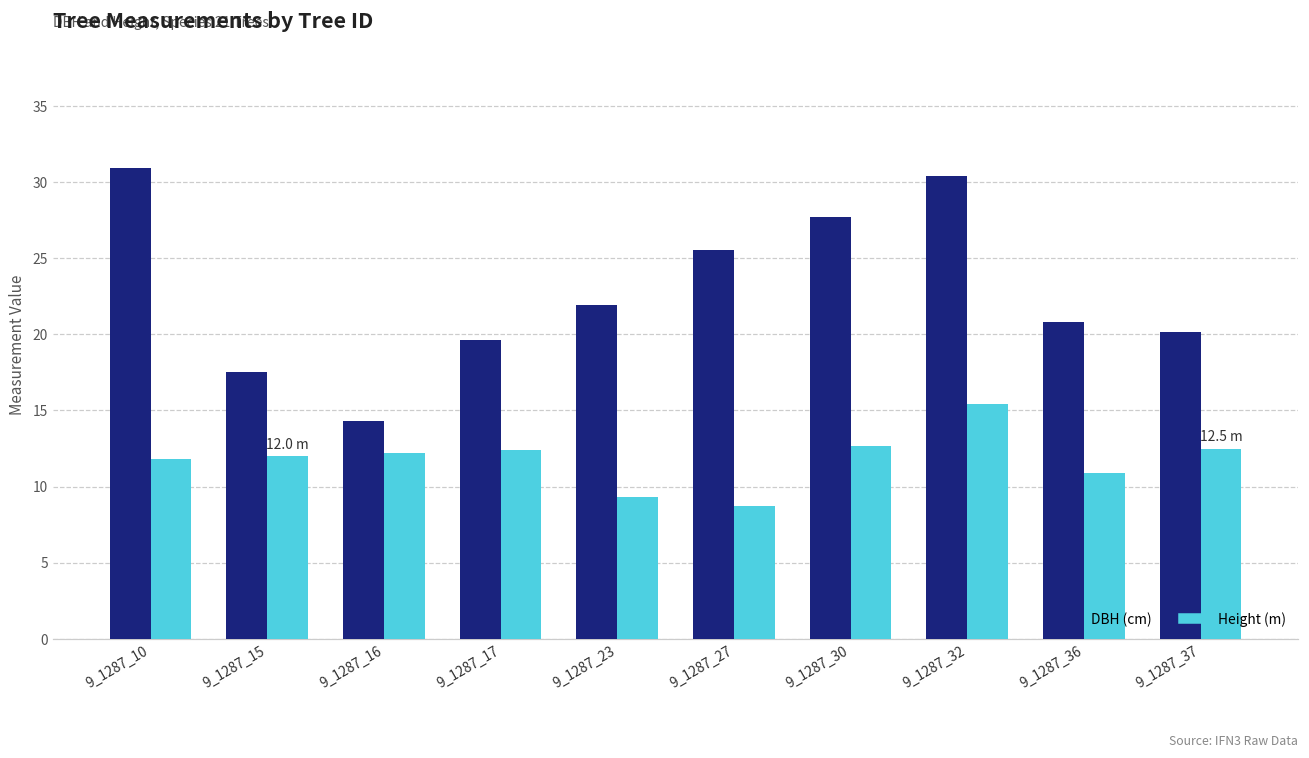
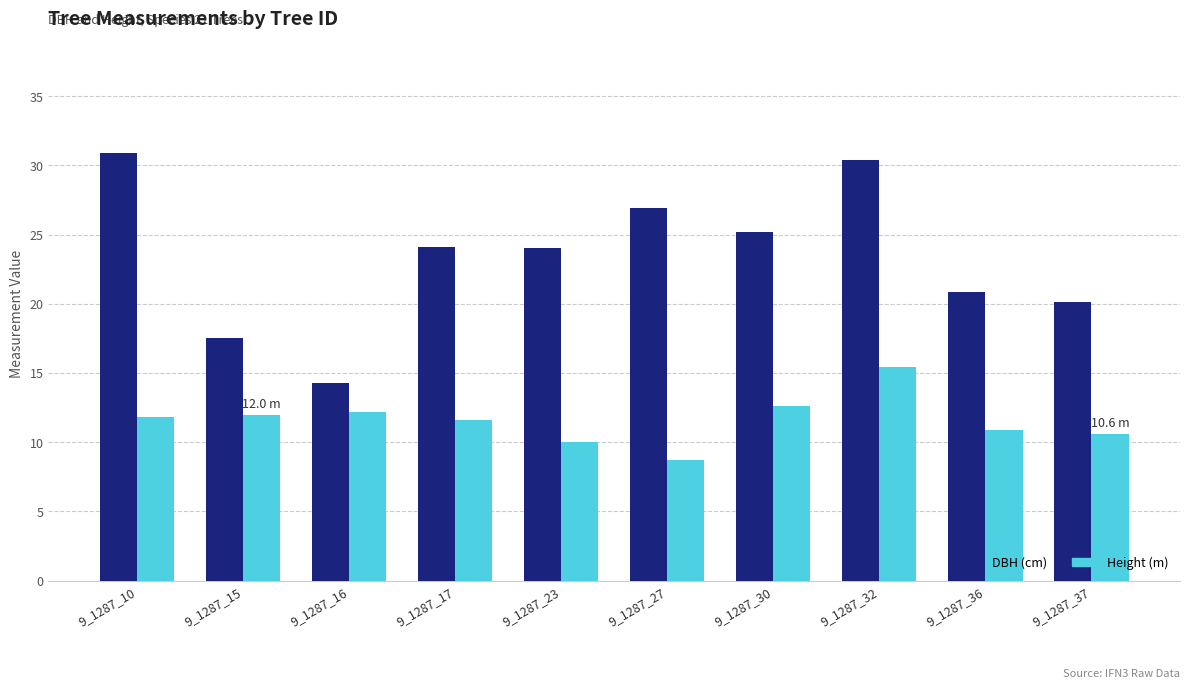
  {
    "DBH (cm)": {
      "9_1287_10": 30.9,
      "9_1287_15": 17.5,
      "9_1287_16": 14.3,
-     "9_1287_17": 19.6,
-     "9_1287_23": 21.9,
-     "9_1287_27": 25.5,
-     "9_1287_30": 27.7,
+     "9_1287_17": 24.1,
+     "9_1287_23": 24.0,
+     "9_1287_27": 27.0,
+     "9_1287_30": 25.2,
      "9_1287_32": 30.4,
      "9_1287_36": 20.8,
      "9_1287_37": 20.1
    },
    "Height (m)": {
      "9_1287_15": 12.0,
-     "9_1287_17": 12.4,
-     "9_1287_23": 9.3,
-     "9_1287_37": 12.5
+     "9_1287_17": 11.6,
+     "9_1287_23": 10.0,
+     "9_1287_37": 10.6
    }
  }
